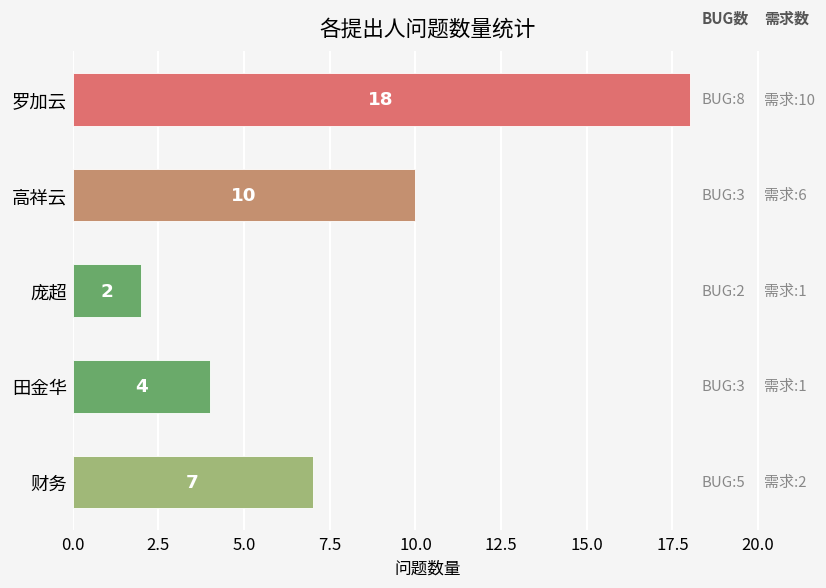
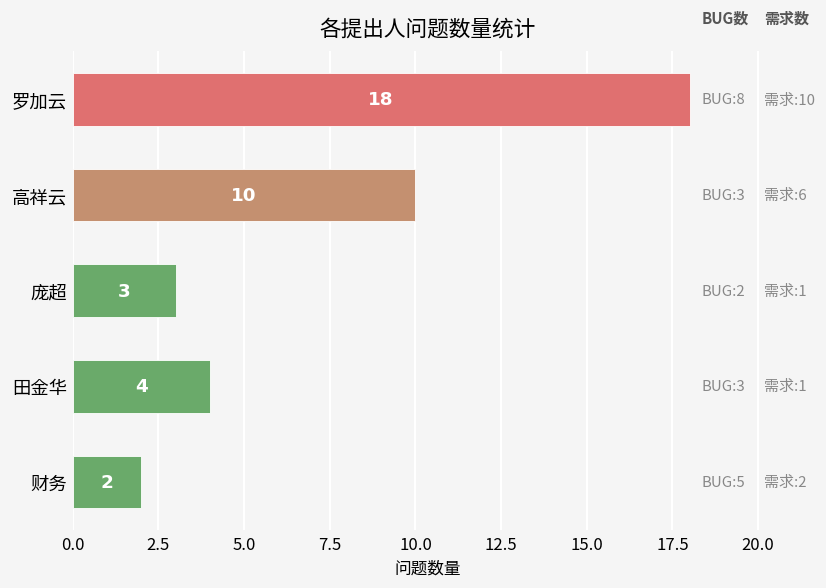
  {
    "罗加云": 18,
    "高祥云": 10,
-   "庞超": 2,
+   "庞超": 3,
    "田金华": 4,
-   "财务": 7
+   "财务": 2
  }
